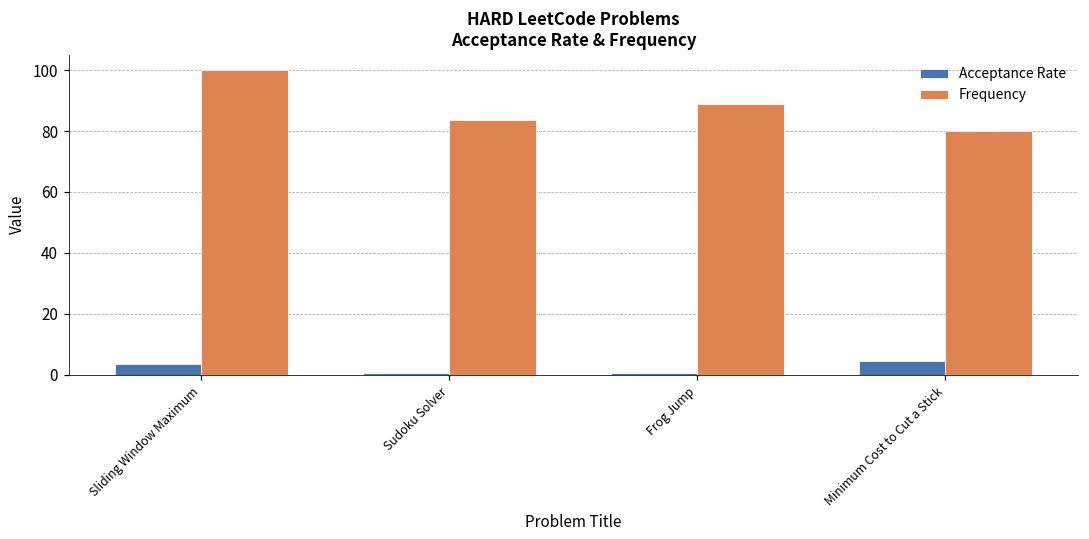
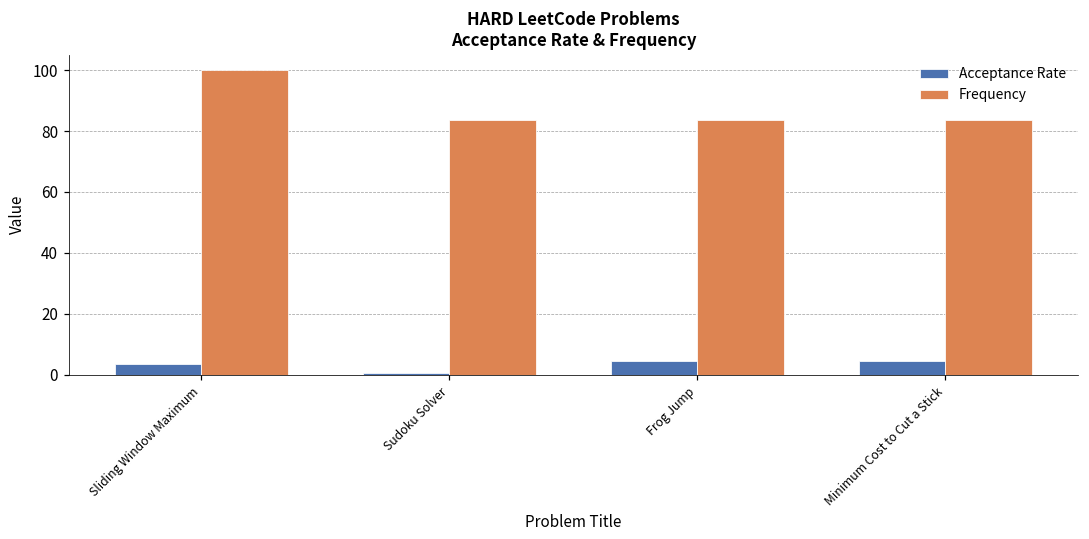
  {
    "Acceptance Rate": {
      "Sliding Window Maximum": 3,
-     "Frog Jump": 0,
+     "Frog Jump": 5,
      "Minimum Cost to Cut a Stick": 4
    },
    "Frequency": {
      "Sliding Window Maximum": 100,
      "Sudoku Solver": 84,
-     "Frog Jump": 89,
-     "Minimum Cost to Cut a Stick": 80
+     "Frog Jump": 84,
+     "Minimum Cost to Cut a Stick": 84
    }
  }
